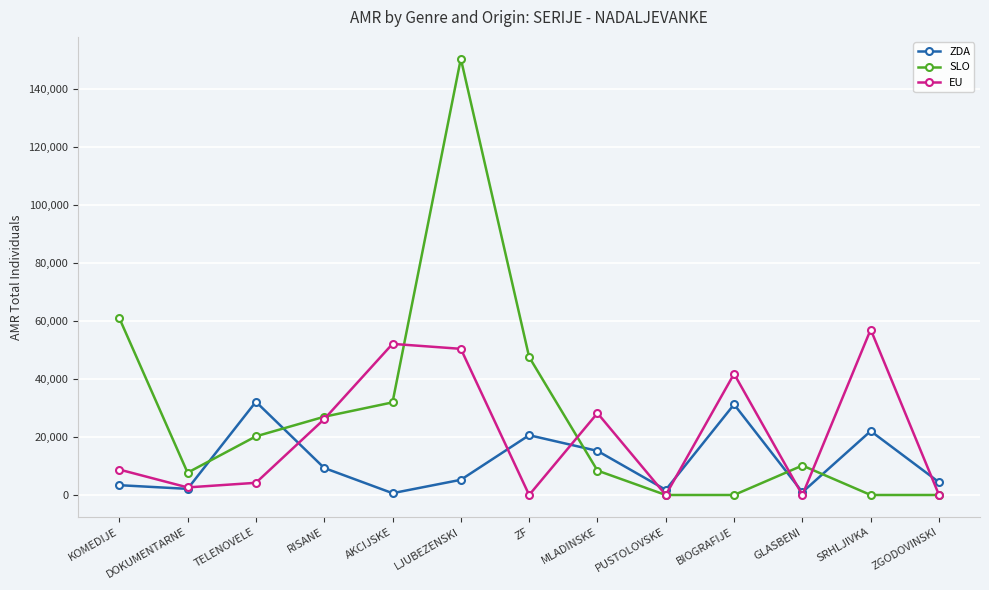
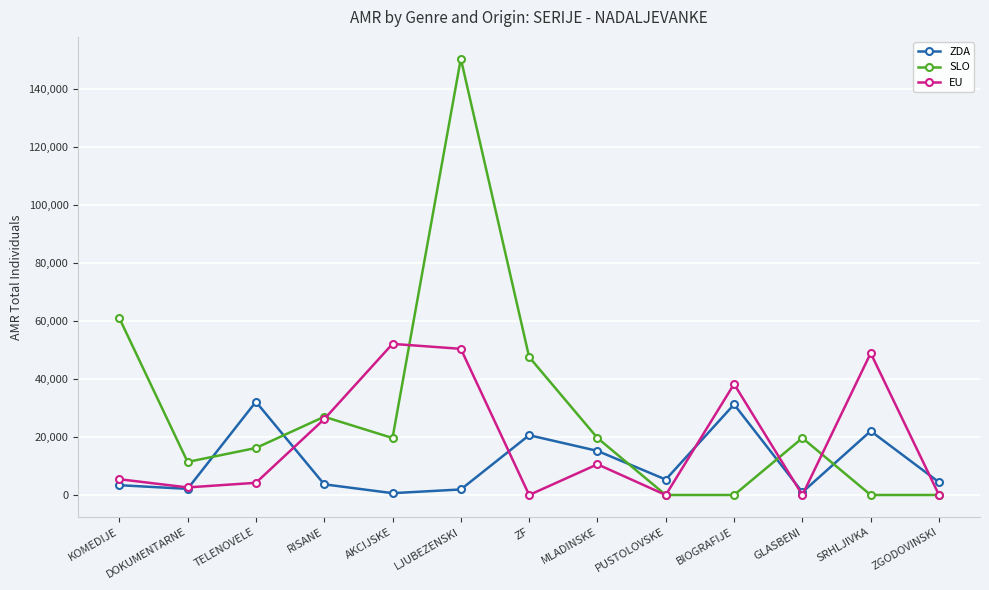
  {
    "ZDA": {
      "KOMEDIJE": "3,000",
      "TELENOVELE": "32,000",
-     "RISANE": "9,000",
+     "RISANE": "4,000",
      "AKCIJSKE": "1,000",
-     "LJUBEZENSKI": "5,000",
+     "LJUBEZENSKI": "2,000",
      "ZF": "21,000",
      "MLADINSKE": "15,000",
-     "PUSTOLOVSKE": "2,000",
+     "PUSTOLOVSKE": "5,000",
      "BIOGRAFIJE": "31,000",
      "GLASBENI": "1,000",
      "SRHLJIVKA": "22,000",
      "ZGODOVINSKI": "4,000"
    },
    "SLO": {
      "KOMEDIJE": "61,000",
-     "DOKUMENTARNE": "8,000",
-     "TELENOVELE": "20,000",
-     "AKCIJSKE": "32,000",
+     "DOKUMENTARNE": "11,000",
+     "TELENOVELE": "16,000",
+     "AKCIJSKE": "20,000",
      "LJUBEZENSKI": "151,000",
      "ZF": "48,000",
-     "MLADINSKE": "8,000",
+     "MLADINSKE": "20,000",
      "BIOGRAFIJE": "0",
-     "GLASBENI": "10,000",
+     "GLASBENI": "20,000",
      "SRHLJIVKA": "0"
    },
    "EU": {
-     "KOMEDIJE": "9,000",
+     "KOMEDIJE": "5,000",
      "TELENOVELE": "4,000",
      "AKCIJSKE": "52,000",
      "LJUBEZENSKI": "50,000",
      "ZF": "0",
-     "MLADINSKE": "28,000",
-     "BIOGRAFIJE": "42,000",
+     "MLADINSKE": "11,000",
+     "BIOGRAFIJE": "38,000",
      "GLASBENI": "0",
-     "SRHLJIVKA": "57,000"
+     "SRHLJIVKA": "49,000"
    }
  }
